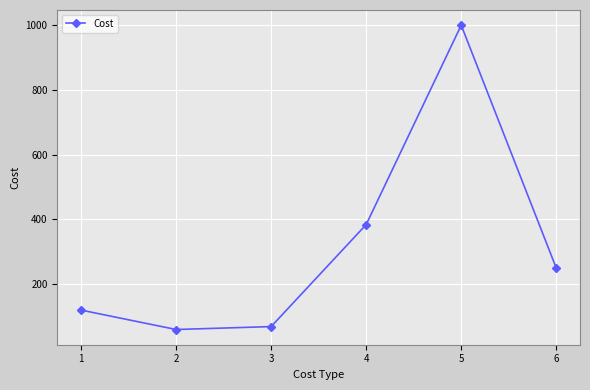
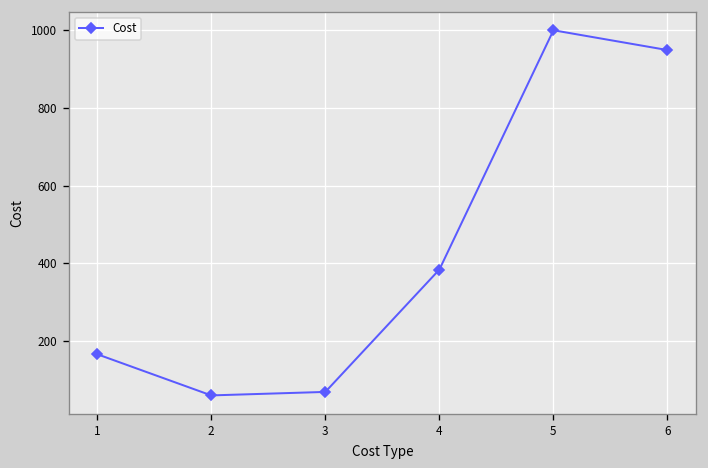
  {
-   "1": 120,
+   "1": 170,
    "2": 60,
    "3": 70,
    "4": 380,
    "5": 1000,
-   "6": 250
+   "6": 950
  }
